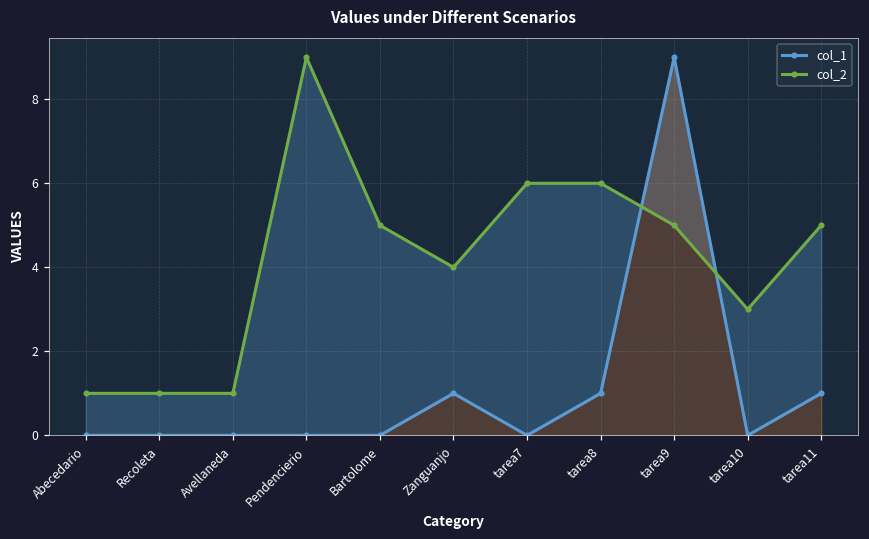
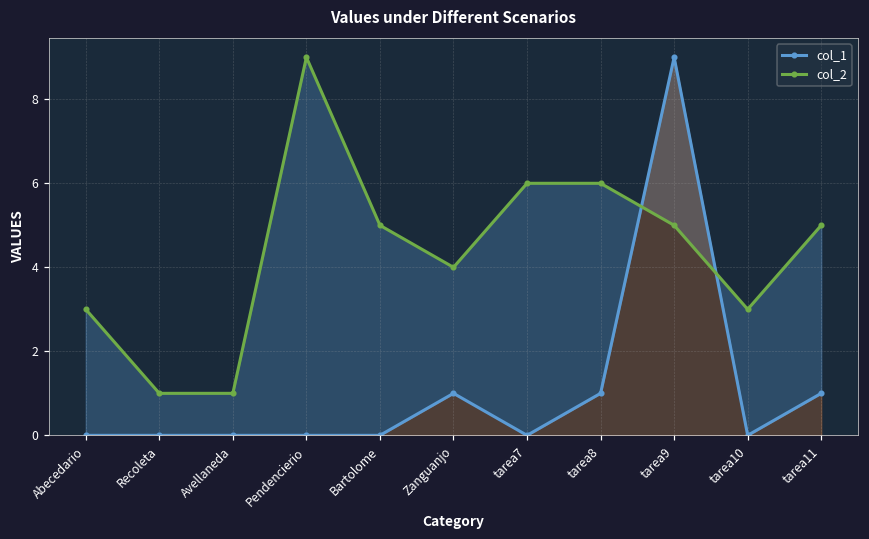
  {
    "col_2": {
-     "Abecedario": 1,
+     "Abecedario": 3,
      "tarea9": 5
    }
  }
